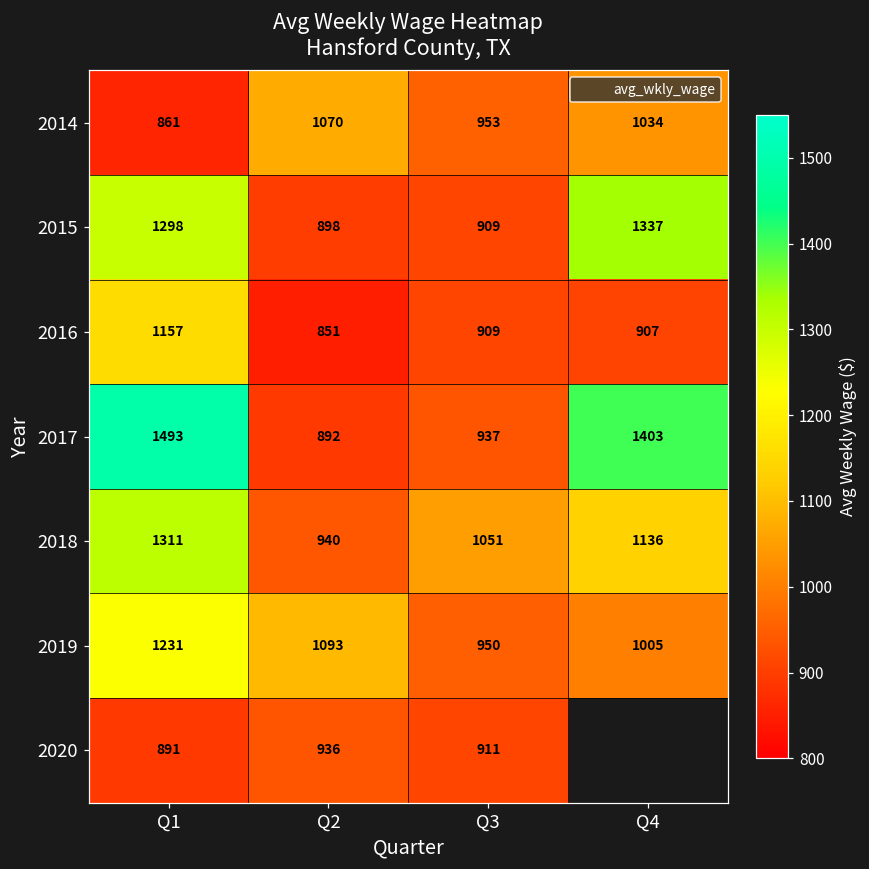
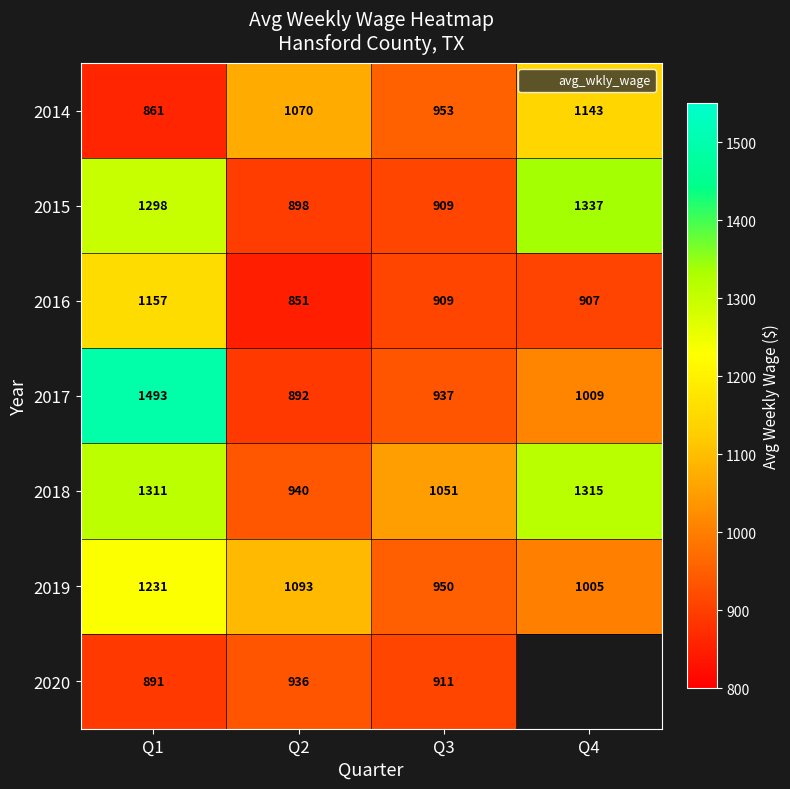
  {
    "2014": {
      "Q1": 861,
      "Q2": 1070,
      "Q3": 953,
-     "Q4": 1034
+     "Q4": 1143
    },
    "2015": {
      "Q1": 1298,
      "Q2": 898,
      "Q3": 909,
      "Q4": 1337
    },
    "2016": {
      "Q1": 1157,
      "Q2": 851,
      "Q3": 909,
      "Q4": 907
    },
    "2017": {
      "Q1": 1493,
      "Q2": 892,
      "Q3": 937,
-     "Q4": 1403
+     "Q4": 1009
    },
    "2018": {
      "Q1": 1311,
      "Q2": 940,
      "Q3": 1051,
-     "Q4": 1136
+     "Q4": 1315
    },
    "2019": {
      "Q1": 1231,
      "Q2": 1093,
      "Q3": 950,
      "Q4": 1005
    },
    "2020": {
      "Q1": 891,
      "Q2": 936,
      "Q3": 911
    }
  }
